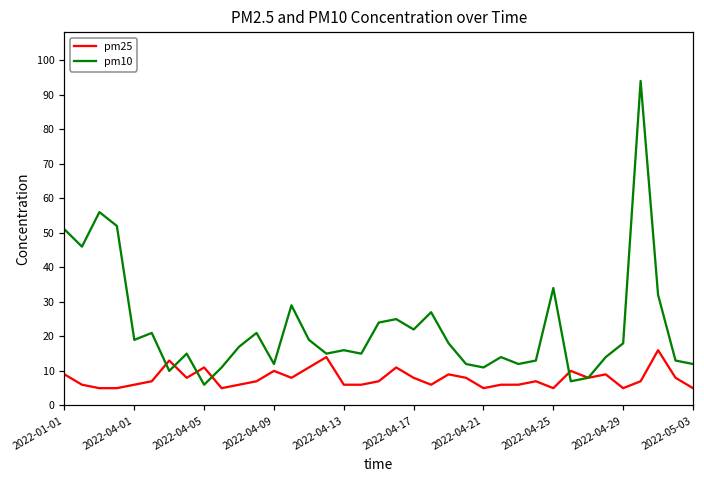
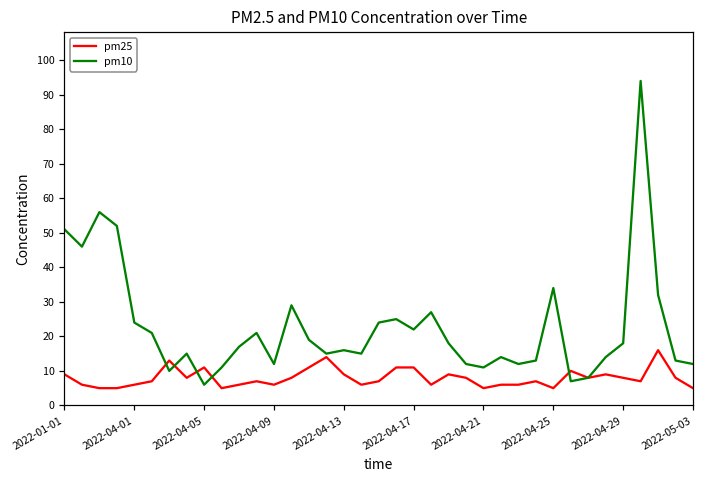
  {
    "pm25": {
      "2022-01-01": 9,
      "2022-04-01": 6,
      "2022-04-05": 11,
-     "2022-04-09": 10,
-     "2022-04-13": 6,
-     "2022-04-17": 8,
+     "2022-04-09": 6,
+     "2022-04-13": 9,
+     "2022-04-17": 11,
      "2022-04-21": 5,
      "2022-04-25": 5,
-     "2022-04-29": 5,
+     "2022-04-29": 8,
      "2022-05-03": 5
    },
    "pm10": {
      "2022-01-01": 51,
-     "2022-04-01": 19,
+     "2022-04-01": 24,
      "2022-04-05": 6,
      "2022-04-09": 12,
      "2022-04-13": 16,
      "2022-04-17": 22,
      "2022-04-21": 11,
      "2022-04-25": 34,
      "2022-04-29": 18,
      "2022-05-03": 12
    }
  }
